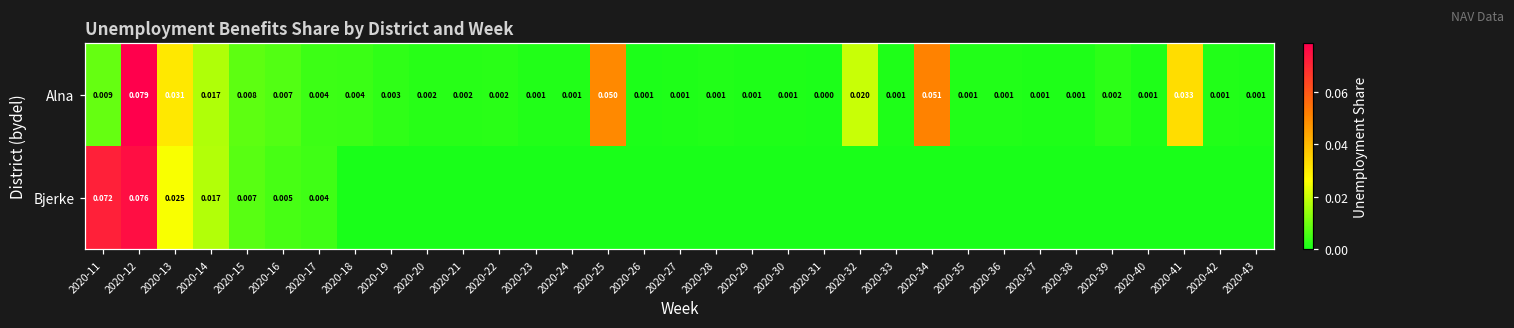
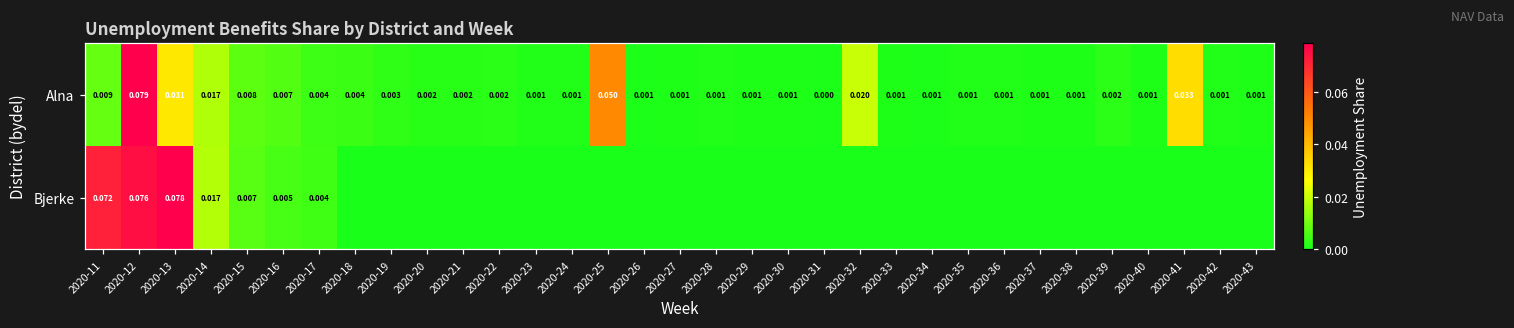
  {
    "Alna": {
      "2020-11": 0.009,
      "2020-12": 0.079,
      "2020-13": 0.031,
      "2020-14": 0.017,
      "2020-15": 0.008,
      "2020-16": 0.007,
      "2020-17": 0.004,
      "2020-18": 0.004,
      "2020-19": 0.003,
      "2020-20": 0.002,
      "2020-21": 0.002,
      "2020-22": 0.002,
      "2020-23": 0.001,
      "2020-24": 0.001,
      "2020-25": 0.050,
      "2020-26": 0.001,
      "2020-27": 0.001,
      "2020-28": 0.001,
      "2020-29": 0.001,
      "2020-30": 0.001,
      "2020-31": 0.000,
      "2020-32": 0.020,
      "2020-33": 0.001,
-     "2020-34": 0.051,
+     "2020-34": 0.001,
      "2020-35": 0.001,
      "2020-36": 0.001,
      "2020-37": 0.001,
      "2020-38": 0.001,
      "2020-39": 0.002,
      "2020-40": 0.001,
      "2020-41": 0.033,
      "2020-42": 0.001,
      "2020-43": 0.001
    },
    "Bjerke": {
      "2020-11": 0.072,
      "2020-12": 0.076,
-     "2020-13": 0.025,
+     "2020-13": 0.078,
      "2020-14": 0.017,
      "2020-15": 0.007,
      "2020-16": 0.005,
      "2020-17": 0.004
    }
  }
